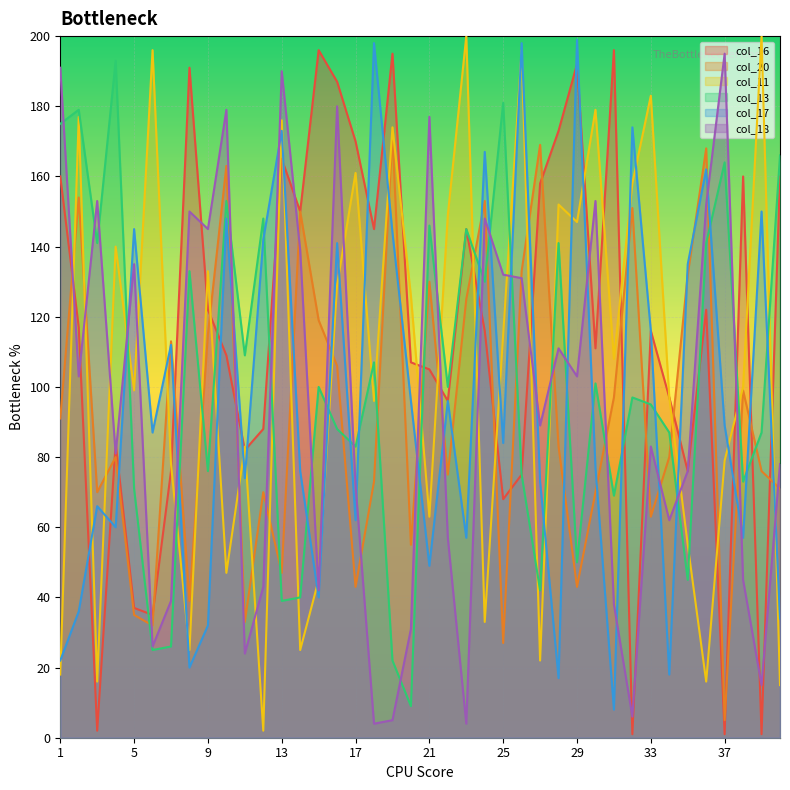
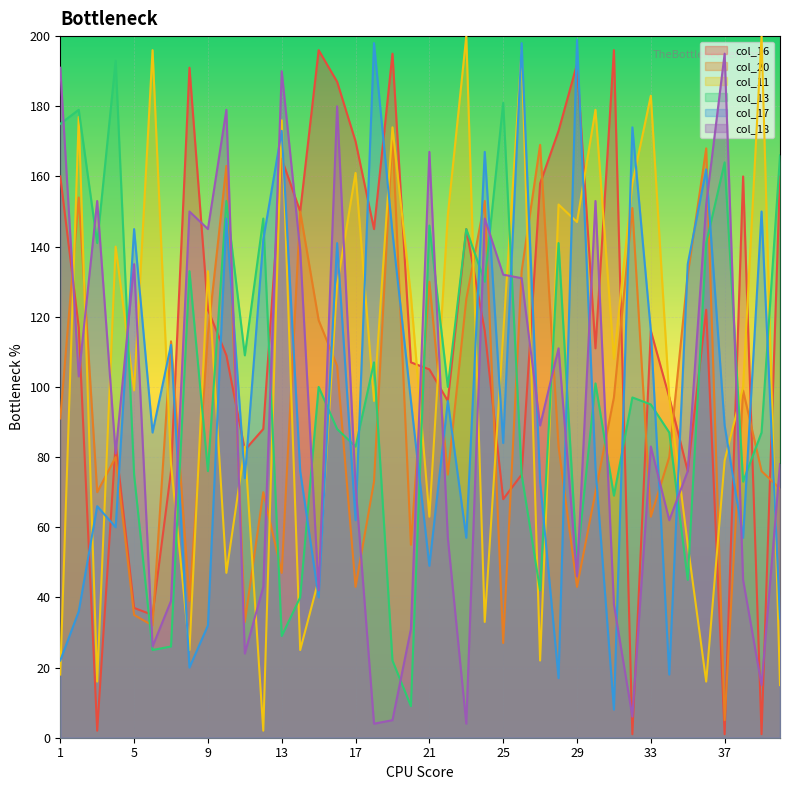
  {
    "col_13": {
      "1": 175,
-     "5": 71,
+     "5": 75,
      "9": 76,
-     "13": 39,
+     "13": 29,
      "17": 83,
      "21": 146,
      "25": 181,
      "29": 50,
      "33": 95,
      "37": 164
    },
    "col_17": {
      "1": 22,
      "5": 145,
      "9": 32,
      "13": 173,
      "17": 62,
      "21": 49,
      "25": 84,
      "29": 199,
      "37": 89
    },
    "col_18": {
      "1": 191,
      "5": 135,
      "9": 145,
      "13": 190,
      "17": 72,
-     "21": 177,
+     "21": 167,
      "25": 132,
-     "29": 103,
+     "29": 46,
      "33": 83
    }
  }
